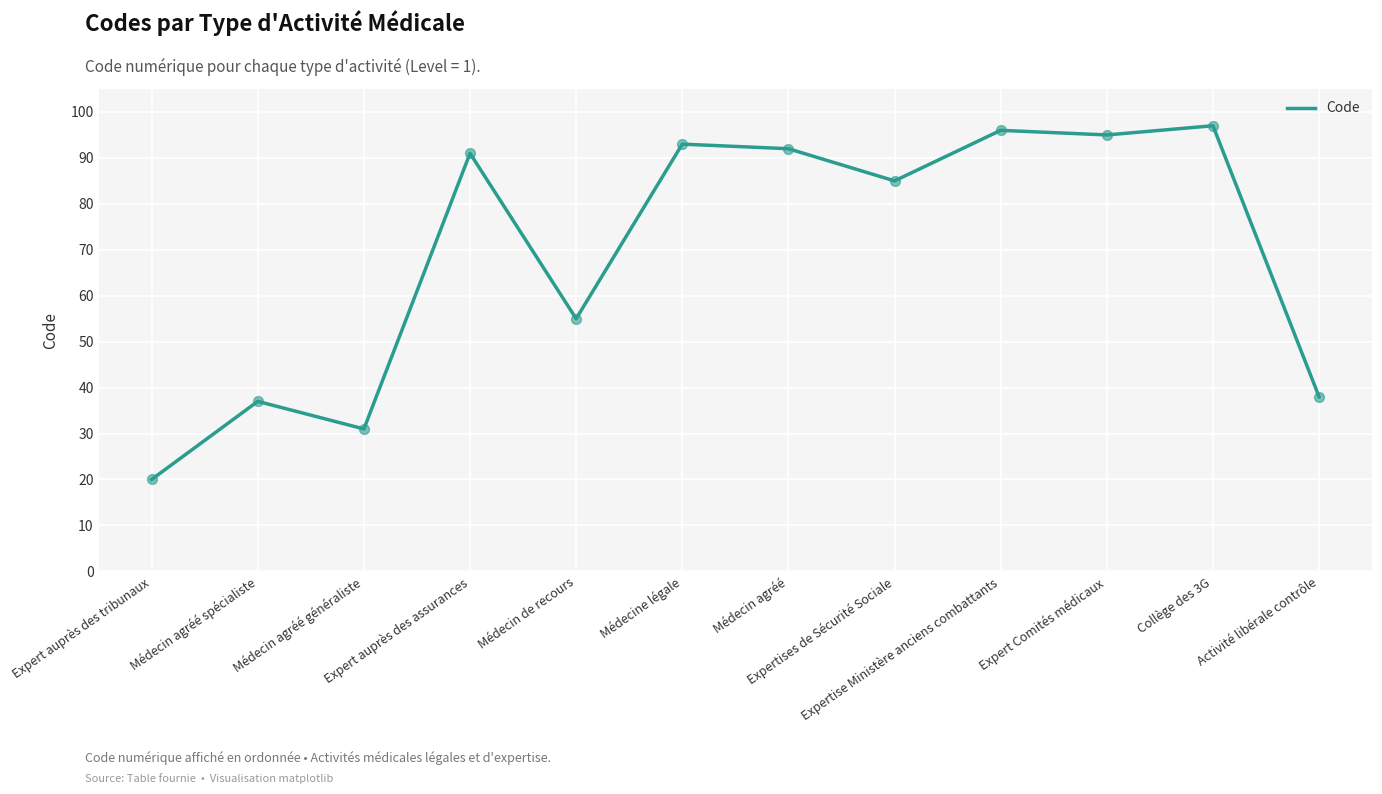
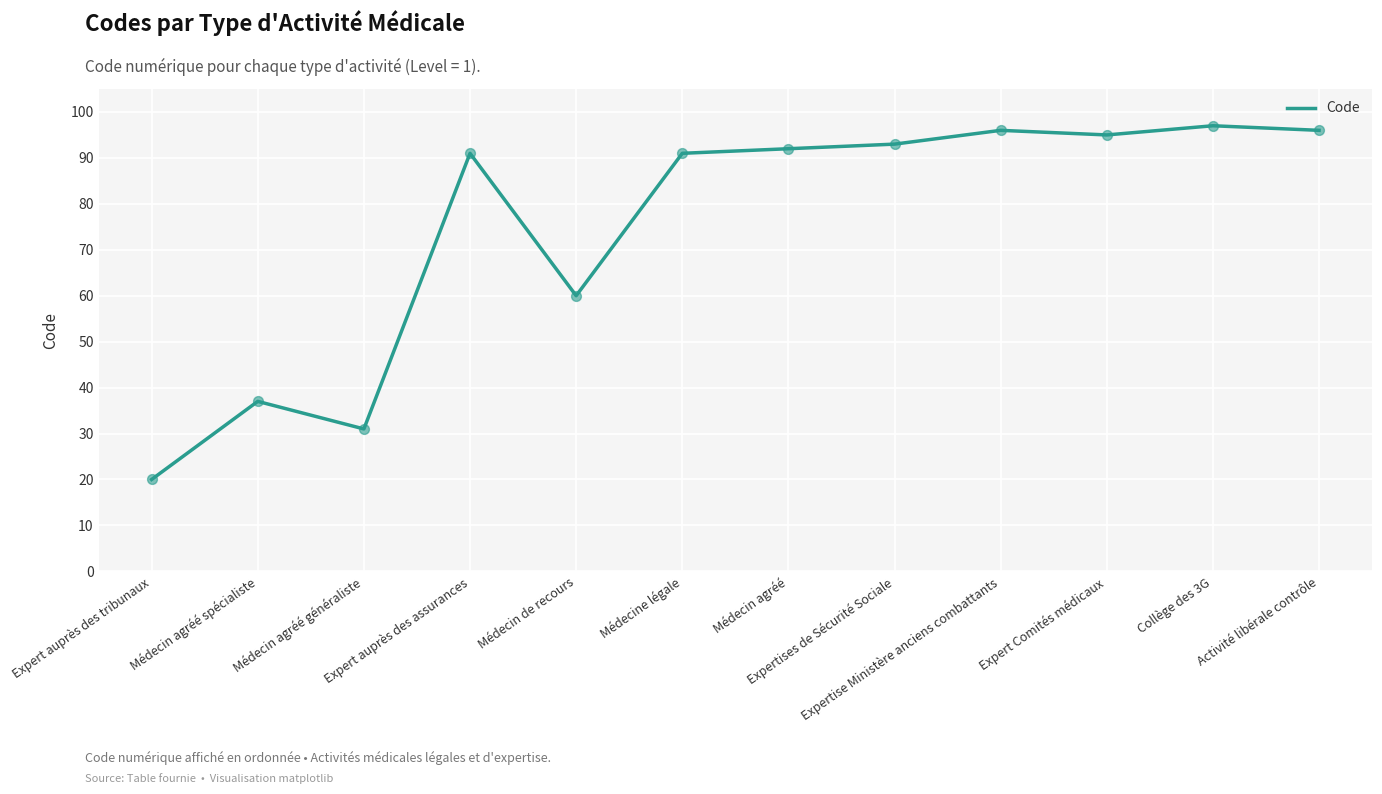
  {
    "Expert auprès des tribunaux": 20,
    "Médecin agréé spécialiste": 37,
    "Médecin agréé généraliste": 31,
    "Expert auprès des assurances": 91,
-   "Médecin de recours": 55,
-   "Médecine légale": 93,
+   "Médecin de recours": 60,
+   "Médecine légale": 91,
    "Médecin agréé": 92,
-   "Expertises de Sécurité Sociale": 85,
+   "Expertises de Sécurité Sociale": 93,
    "Expertise Ministère anciens combattants": 96,
    "Expert Comités médicaux": 95,
    "Collège des 3G": 97,
-   "Activité libérale contrôle": 38
+   "Activité libérale contrôle": 96
  }
